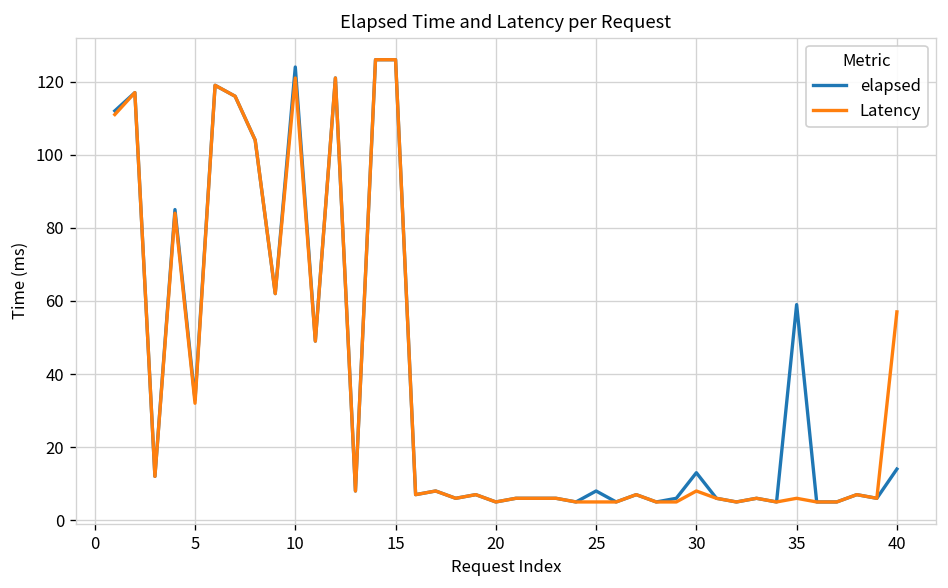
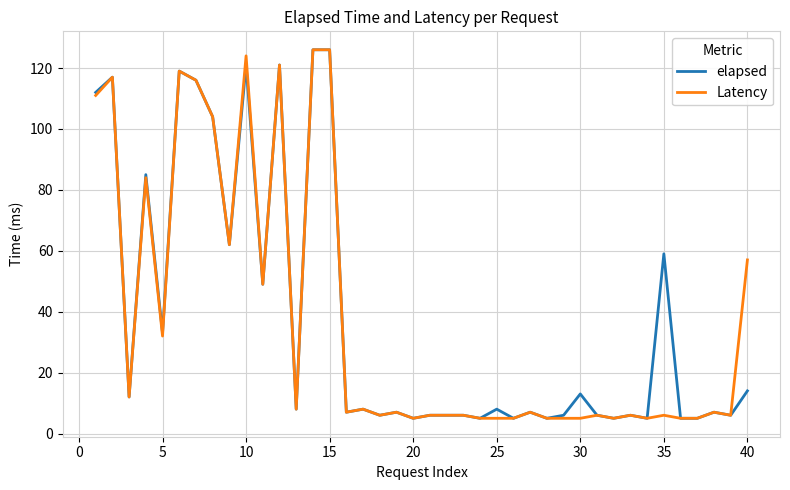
  {
    "elapsed": {
      "5": 33,
-     "10": 124,
+     "10": 121,
      "25": 8,
      "30": 13,
      "35": 59,
      "40": 14
    },
    "Latency": {
      "5": 32,
-     "10": 121,
+     "10": 124,
      "25": 5,
-     "30": 8,
+     "30": 5,
      "35": 6,
      "40": 57
    }
  }
